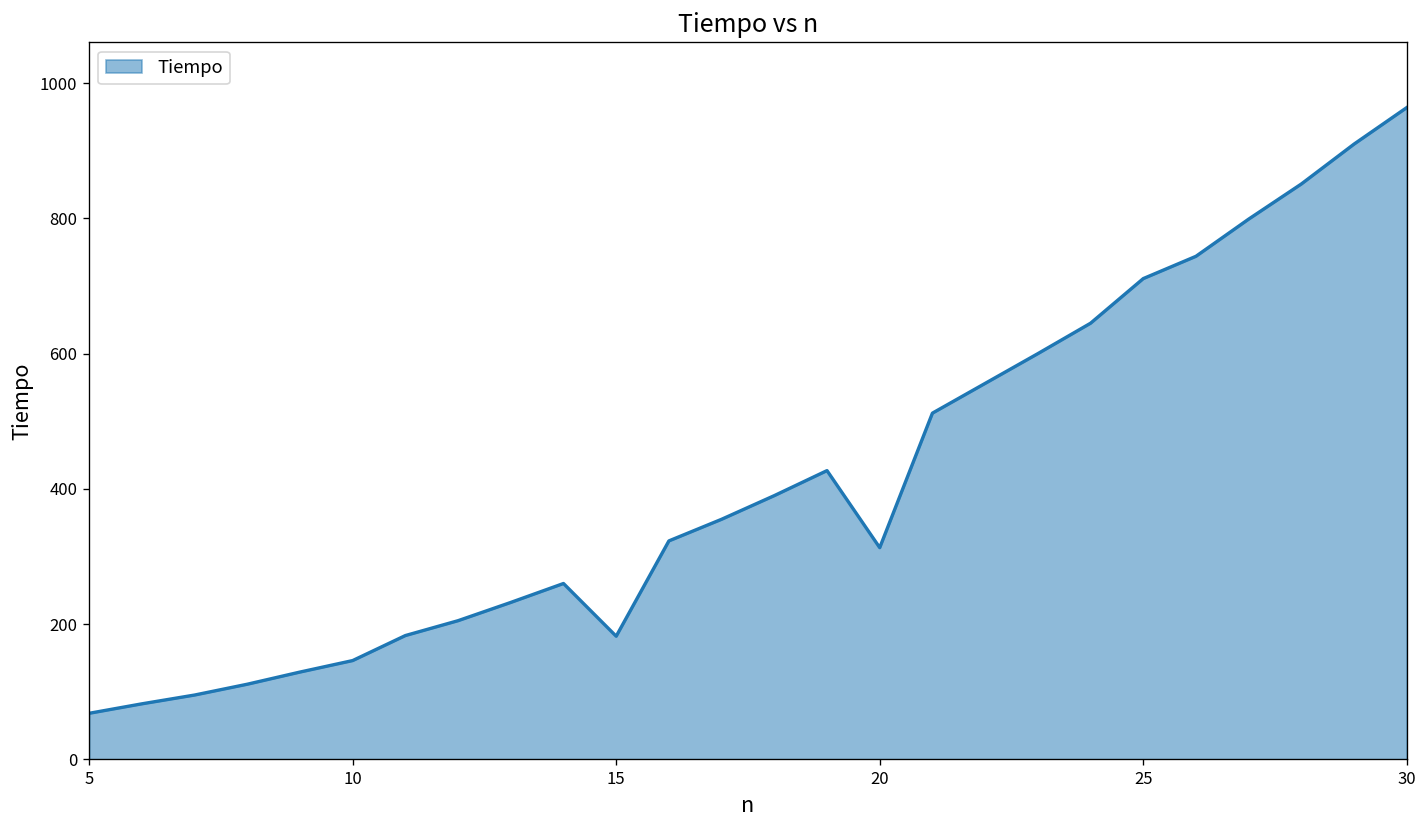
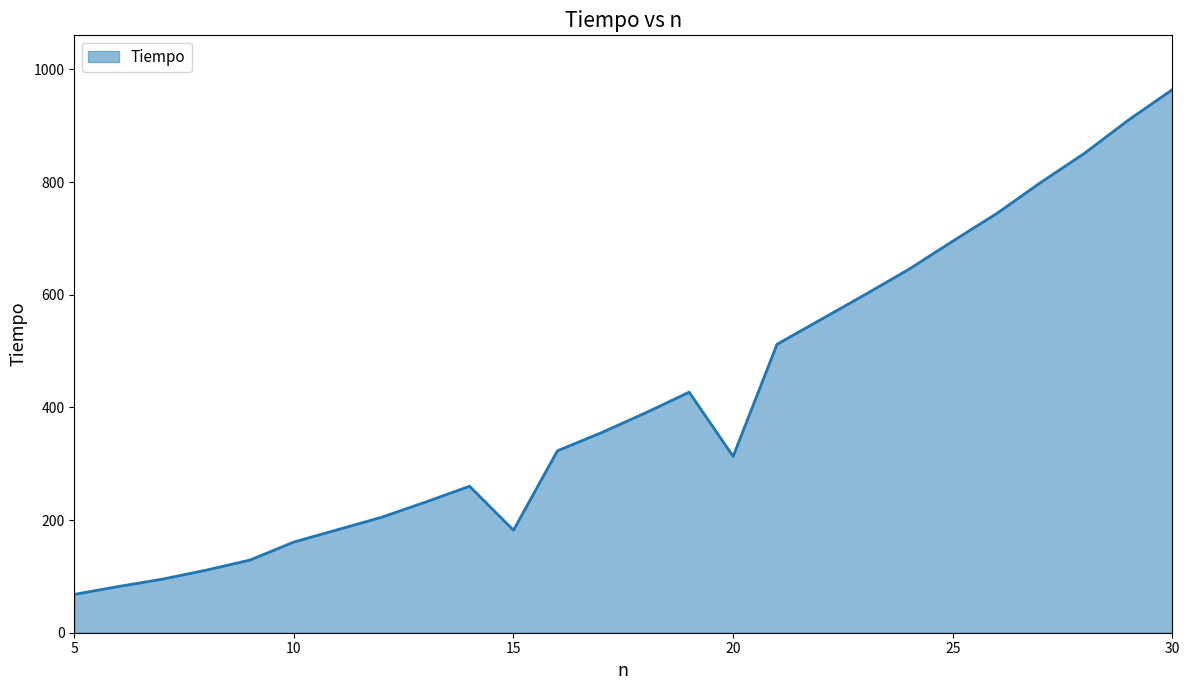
  {
    "5": 70,
-   "10": 150,
+   "10": 160,
    "15": 180,
    "20": 310,
-   "25": 710,
+   "25": 700,
    "30": 960
  }
